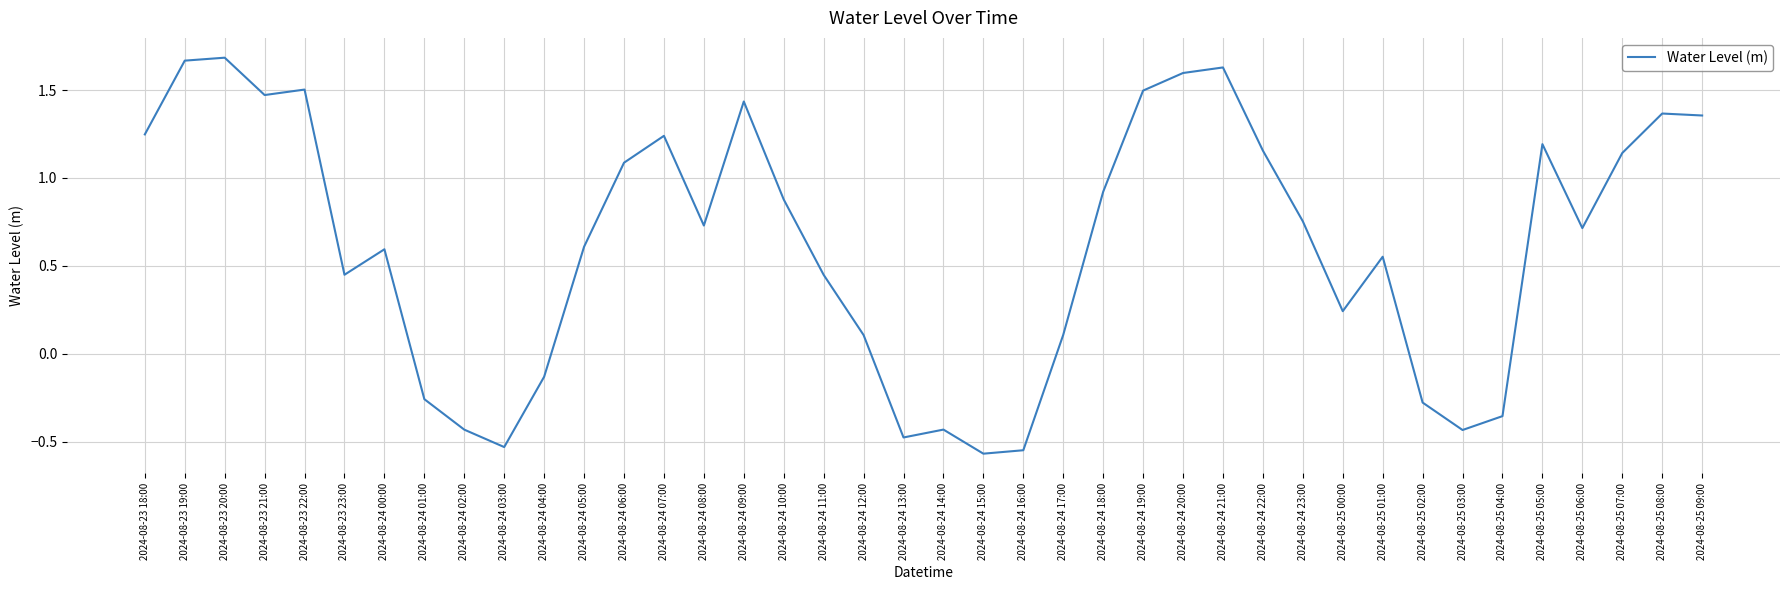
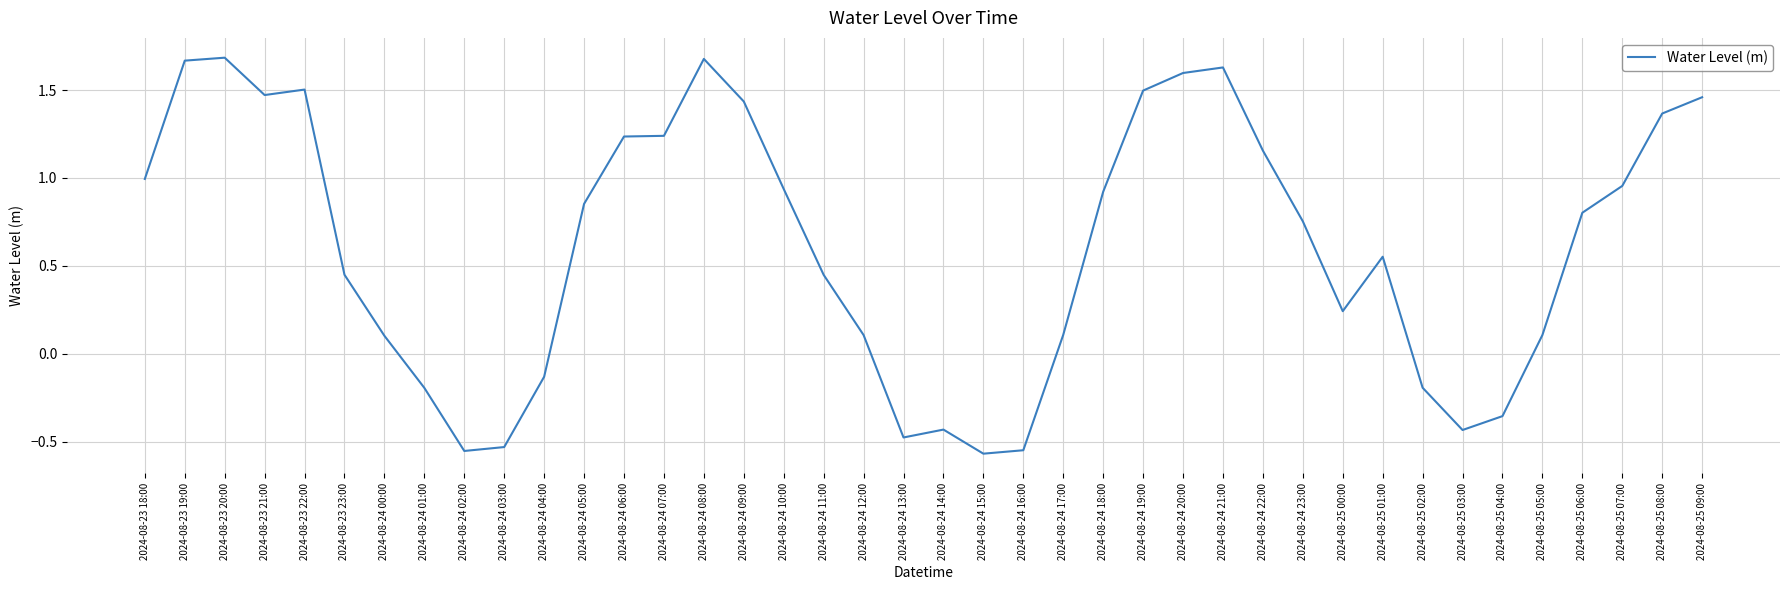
  {
-   "2024-08-23 18:00": 1.25,
+   "2024-08-23 18:00": 0.99,
    "2024-08-23 19:00": 1.67,
    "2024-08-23 20:00": 1.68,
    "2024-08-23 21:00": 1.47,
    "2024-08-23 22:00": 1.50,
    "2024-08-23 23:00": 0.45,
-   "2024-08-24 00:00": 0.59,
-   "2024-08-24 01:00": -0.26,
-   "2024-08-24 02:00": -0.43,
+   "2024-08-24 00:00": 0.10,
+   "2024-08-24 01:00": -0.19,
+   "2024-08-24 02:00": -0.55,
    "2024-08-24 03:00": -0.53,
    "2024-08-24 04:00": -0.13,
-   "2024-08-24 05:00": 0.61,
-   "2024-08-24 06:00": 1.09,
+   "2024-08-24 05:00": 0.85,
+   "2024-08-24 06:00": 1.24,
    "2024-08-24 07:00": 1.24,
-   "2024-08-24 08:00": 0.73,
+   "2024-08-24 08:00": 1.68,
    "2024-08-24 09:00": 1.43,
-   "2024-08-24 10:00": 0.88,
+   "2024-08-24 10:00": 0.94,
    "2024-08-24 11:00": 0.45,
    "2024-08-24 12:00": 0.11,
    "2024-08-24 13:00": -0.48,
    "2024-08-24 14:00": -0.43,
    "2024-08-24 15:00": -0.57,
    "2024-08-24 16:00": -0.55,
    "2024-08-24 17:00": 0.11,
    "2024-08-24 18:00": 0.92,
    "2024-08-24 19:00": 1.50,
    "2024-08-24 20:00": 1.60,
    "2024-08-24 21:00": 1.63,
    "2024-08-24 22:00": 1.16,
    "2024-08-24 23:00": 0.75,
    "2024-08-25 00:00": 0.24,
    "2024-08-25 01:00": 0.55,
-   "2024-08-25 02:00": -0.28,
+   "2024-08-25 02:00": -0.19,
    "2024-08-25 03:00": -0.43,
    "2024-08-25 04:00": -0.35,
-   "2024-08-25 05:00": 1.19,
-   "2024-08-25 06:00": 0.71,
-   "2024-08-25 07:00": 1.14,
+   "2024-08-25 05:00": 0.11,
+   "2024-08-25 06:00": 0.80,
+   "2024-08-25 07:00": 0.95,
    "2024-08-25 08:00": 1.37,
-   "2024-08-25 09:00": 1.36
+   "2024-08-25 09:00": 1.46
  }
